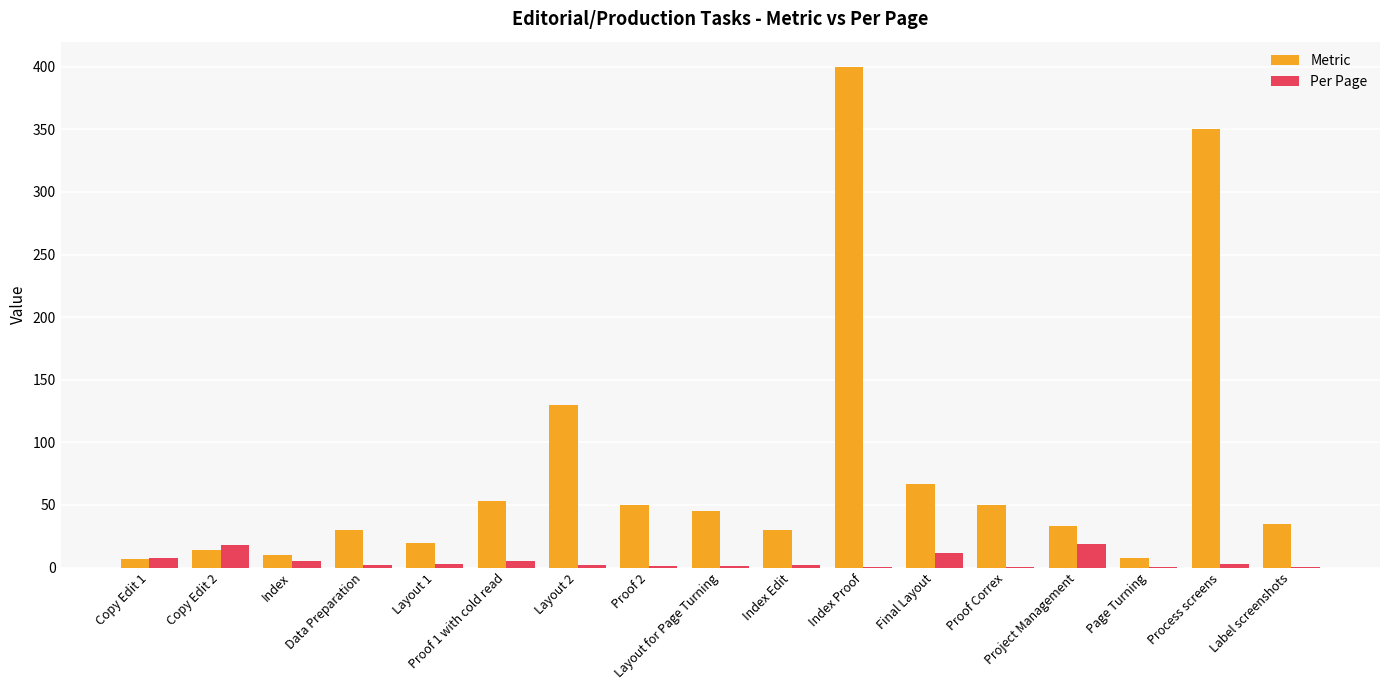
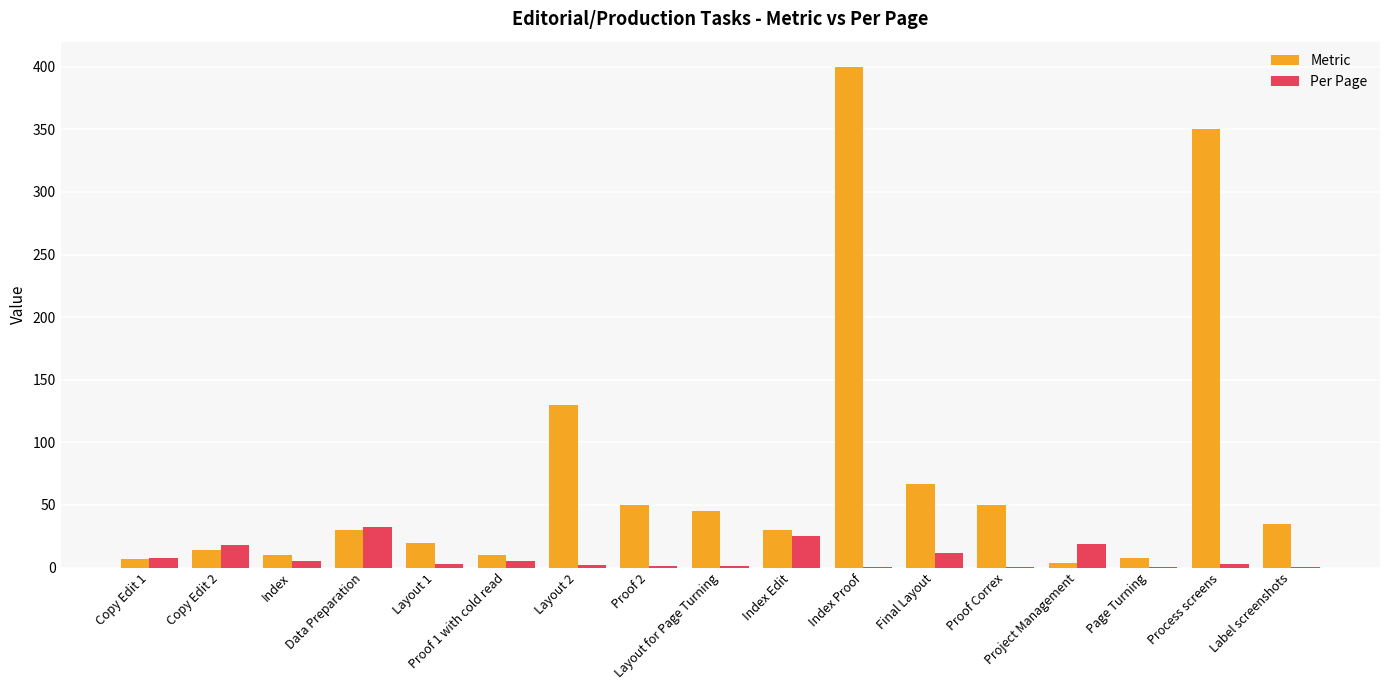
  {
    "Metric": {
      "Copy Edit 1": 7,
      "Copy Edit 2": 14,
      "Index": 10,
      "Data Preparation": 30,
      "Layout 1": 20,
-     "Proof 1 with cold read": 53,
+     "Proof 1 with cold read": 10,
      "Layout 2": 130,
      "Proof 2": 50,
      "Layout for Page Turning": 45,
      "Index Edit": 30,
      "Index Proof": 400,
      "Final Layout": 67,
      "Proof Correx": 50,
-     "Project Management": 33,
+     "Project Management": 4,
      "Page Turning": 8,
      "Process screens": 350,
      "Label screenshots": 35
    },
    "Per Page": {
      "Copy Edit 1": 8,
      "Copy Edit 2": 18,
      "Index": 5,
-     "Data Preparation": 2,
+     "Data Preparation": 32,
      "Layout 1": 3,
      "Proof 1 with cold read": 5,
-     "Index Edit": 2,
+     "Index Edit": 25,
      "Final Layout": 12,
      "Project Management": 19,
      "Process screens": 2
    }
  }
